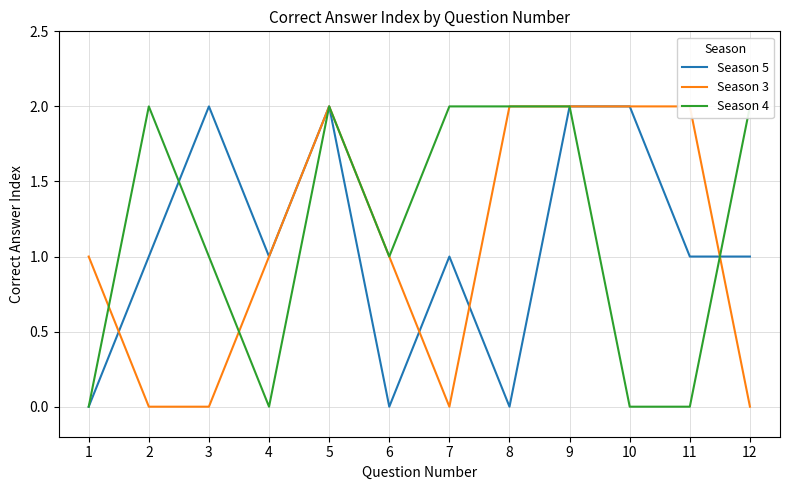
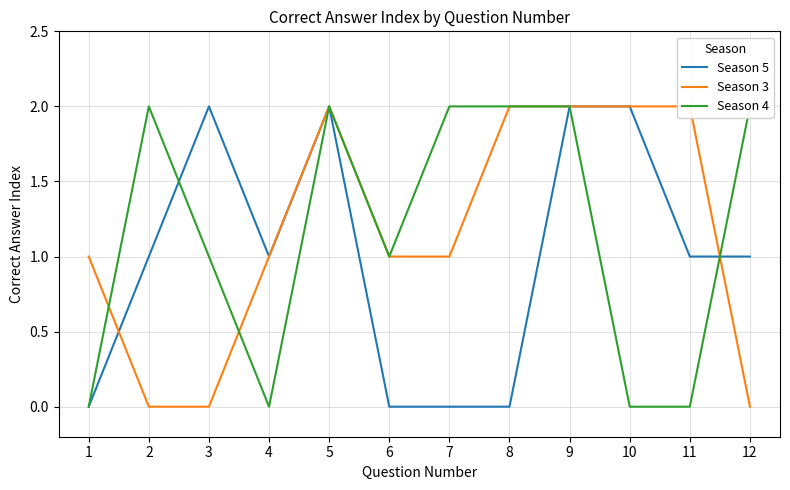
  {
    "Season 5": {
      "2": 1,
      "3": 2,
      "6": 0,
-     "7": 1,
+     "7": 0,
      "8": 0,
      "11": 1,
      "12": 1
    },
    "Season 3": {
      "1": 1,
      "2": 0,
      "3": 0,
-     "7": 0,
+     "7": 1,
      "12": 0
    },
    "Season 4": {
      "2": 2,
      "3": 1,
      "4": 0,
      "7": 2,
      "10": 0,
      "11": 0
    }
  }
